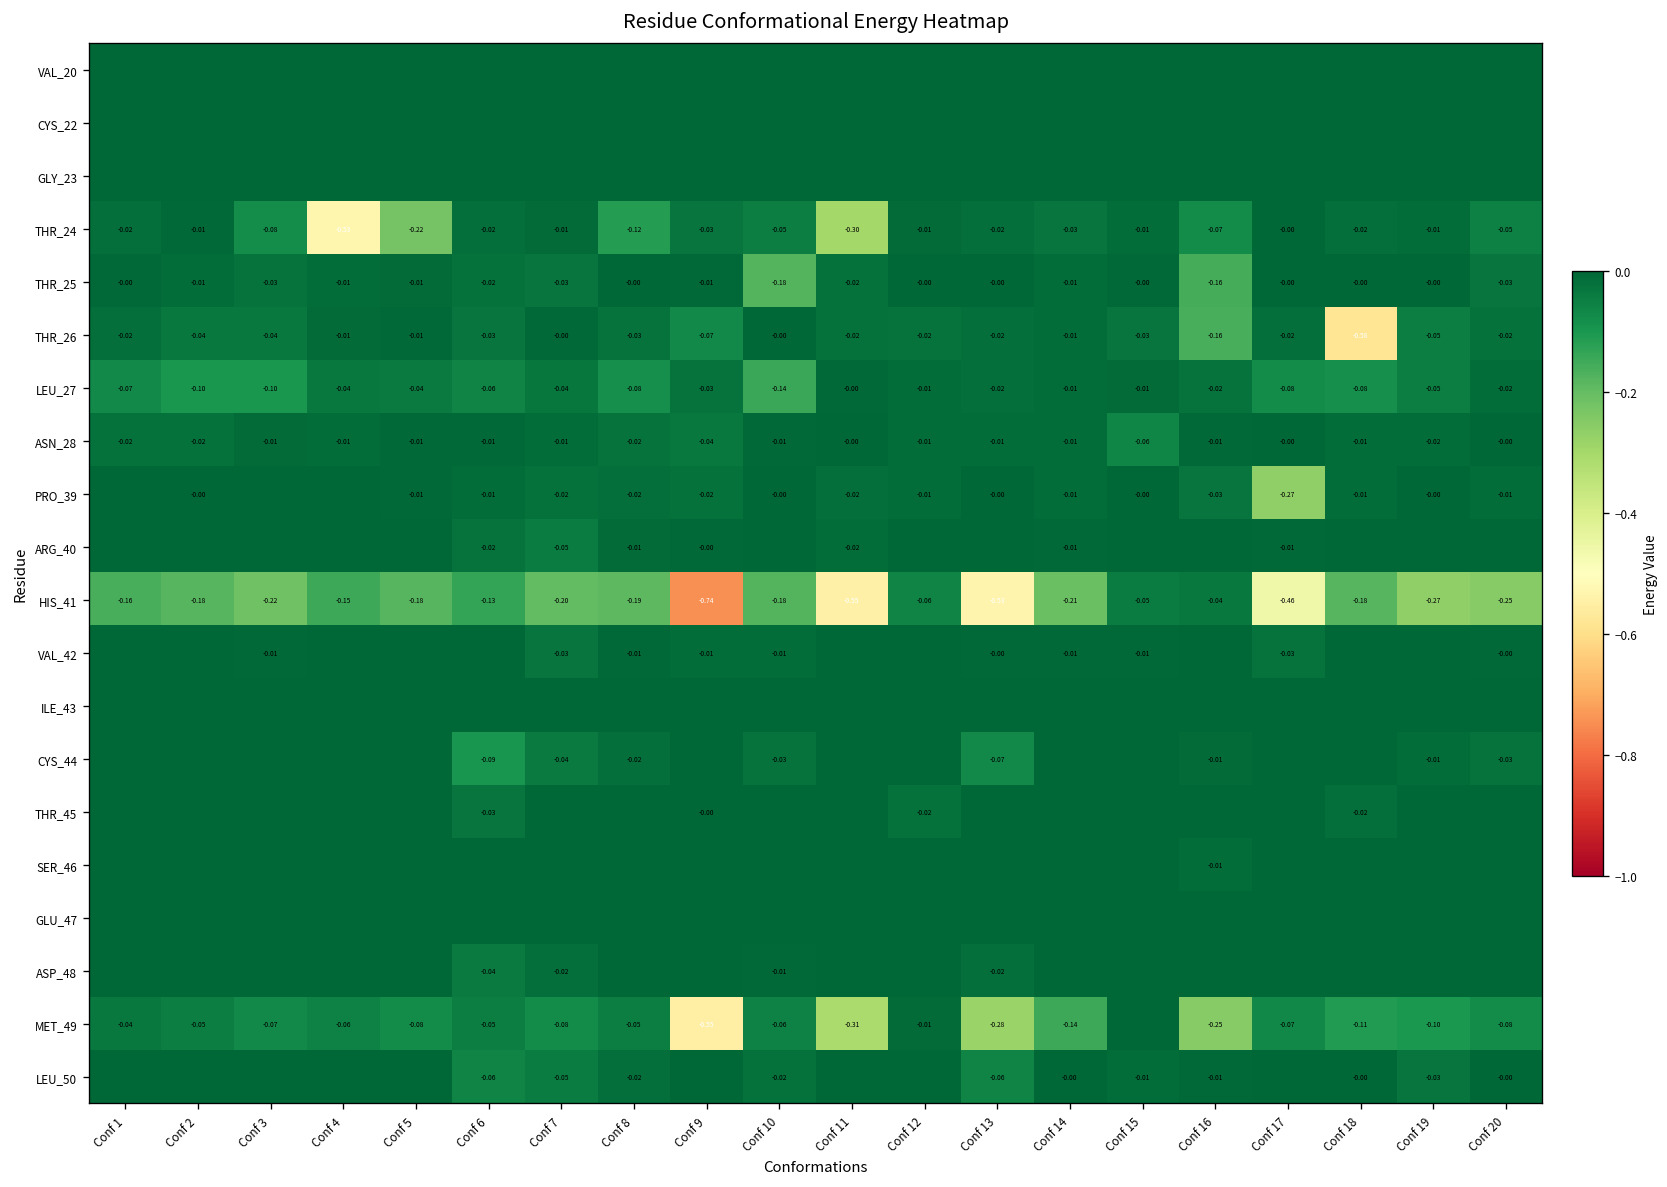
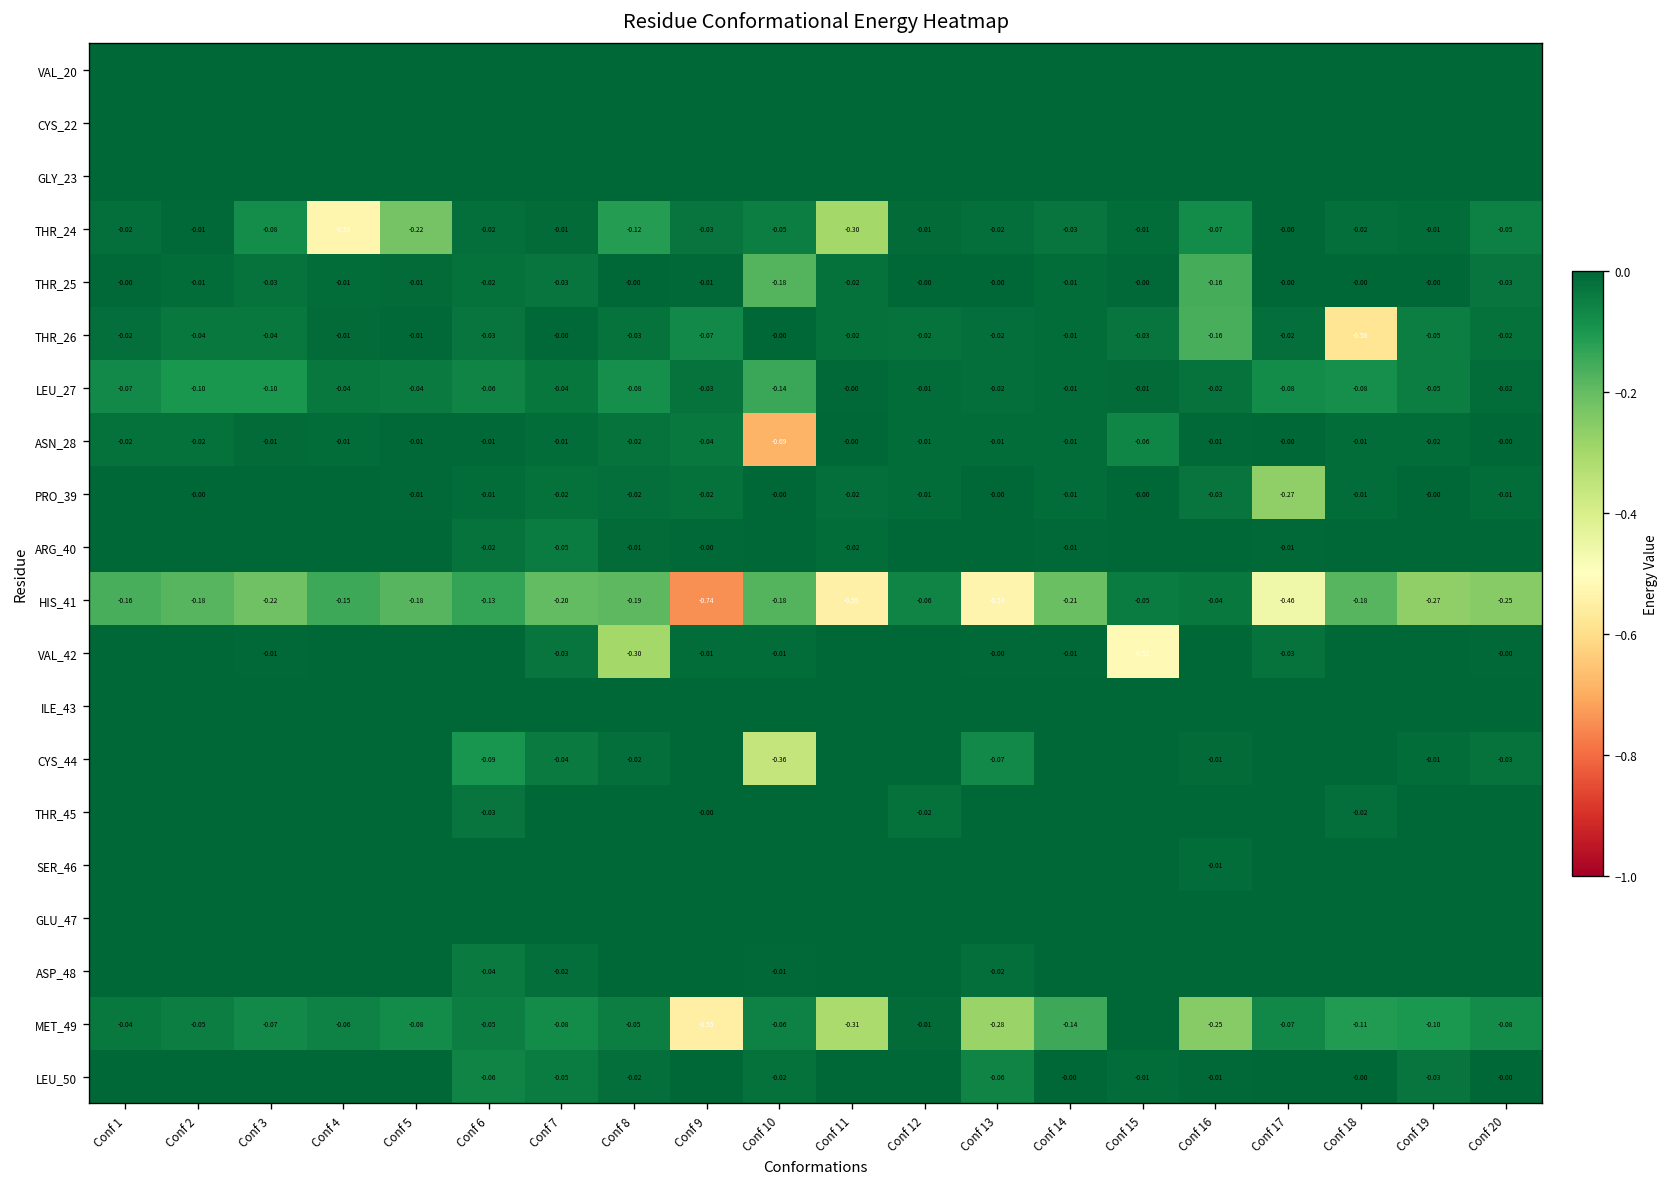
  {
    "ASN_28": {
      "Conf 1": -0.02,
      "Conf 2": -0.02,
      "Conf 3": -0.01,
      "Conf 4": -0.01,
      "Conf 5": -0.01,
      "Conf 6": -0.01,
      "Conf 7": -0.01,
      "Conf 8": -0.02,
      "Conf 9": -0.04,
-     "Conf 10": -0.01,
+     "Conf 10": -0.69,
      "Conf 11": -0.00,
      "Conf 12": -0.01,
      "Conf 13": -0.01,
      "Conf 14": -0.01,
      "Conf 15": -0.06,
      "Conf 16": -0.01,
      "Conf 17": -0.00,
      "Conf 18": -0.01,
      "Conf 19": -0.02,
      "Conf 20": -0.00
    },
    "VAL_42": {
      "Conf 3": -0.01,
      "Conf 7": -0.03,
-     "Conf 8": -0.01,
+     "Conf 8": -0.30,
      "Conf 9": -0.01,
      "Conf 10": -0.01,
      "Conf 13": -0.00,
      "Conf 14": -0.01,
-     "Conf 15": -0.01,
+     "Conf 15": -0.52,
      "Conf 17": -0.03,
      "Conf 20": -0.00
    },
    "CYS_44": {
      "Conf 6": -0.09,
      "Conf 7": -0.04,
      "Conf 8": -0.02,
-     "Conf 10": -0.03,
+     "Conf 10": -0.36,
      "Conf 13": -0.07,
      "Conf 16": -0.01,
      "Conf 19": -0.01,
      "Conf 20": -0.03
    }
  }
